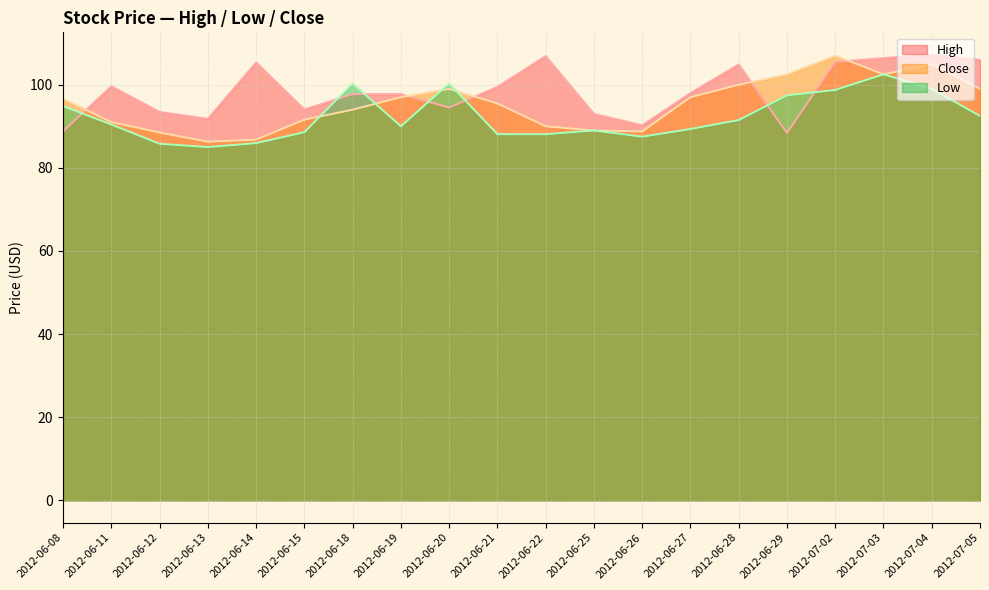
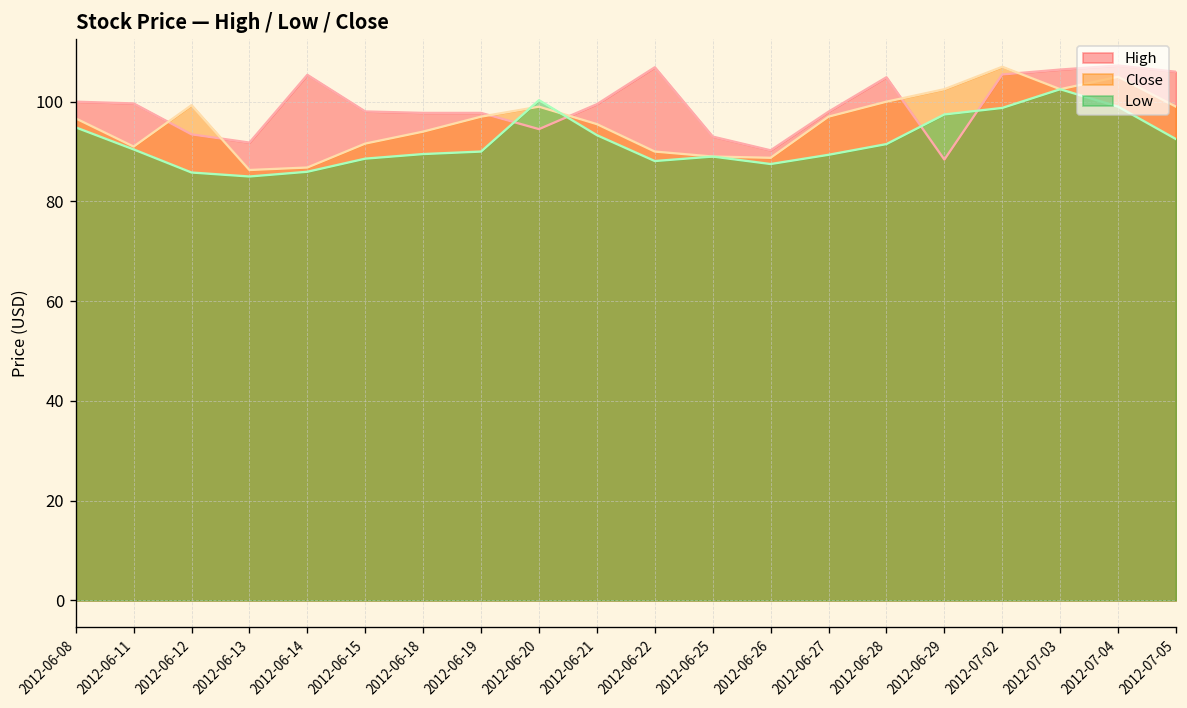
  {
    "High": {
-     "2012-06-08": 89,
+     "2012-06-08": 100,
      "2012-06-11": 100,
      "2012-06-12": 93,
      "2012-06-13": 92,
      "2012-06-14": 105,
-     "2012-06-15": 94,
+     "2012-06-15": 98,
      "2012-06-18": 98,
      "2012-06-19": 98,
      "2012-06-20": 95,
      "2012-06-21": 100,
      "2012-06-22": 107,
      "2012-06-25": 93,
      "2012-06-26": 90,
      "2012-06-27": 98,
      "2012-06-28": 105,
      "2012-06-29": 88,
      "2012-07-02": 105,
      "2012-07-03": 106,
      "2012-07-05": 106
    },
    "Close": {
      "2012-06-08": 97,
-     "2012-06-12": 89,
+     "2012-06-12": 99,
      "2012-06-13": 86,
      "2012-06-14": 87,
      "2012-06-15": 92,
      "2012-06-18": 94,
      "2012-06-19": 97,
      "2012-06-20": 99,
      "2012-06-21": 96,
      "2012-06-22": 90,
      "2012-06-26": 89,
      "2012-06-27": 97,
      "2012-06-28": 100,
      "2012-06-29": 103,
      "2012-07-02": 107,
      "2012-07-05": 99
    },
    "Low": {
      "2012-06-08": 95,
      "2012-06-12": 86,
      "2012-06-13": 85,
      "2012-06-14": 86,
      "2012-06-15": 89,
-     "2012-06-18": 100,
+     "2012-06-18": 90,
      "2012-06-19": 90,
      "2012-06-20": 100,
-     "2012-06-21": 88,
+     "2012-06-21": 93,
      "2012-06-22": 88,
      "2012-06-26": 88,
      "2012-06-27": 89,
      "2012-06-28": 92,
      "2012-06-29": 97,
      "2012-07-02": 99,
      "2012-07-05": 93
    }
  }
